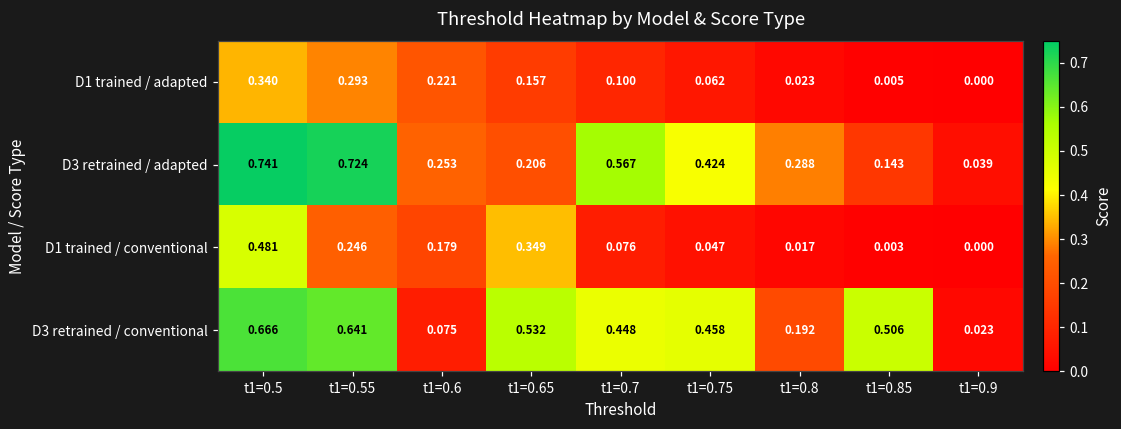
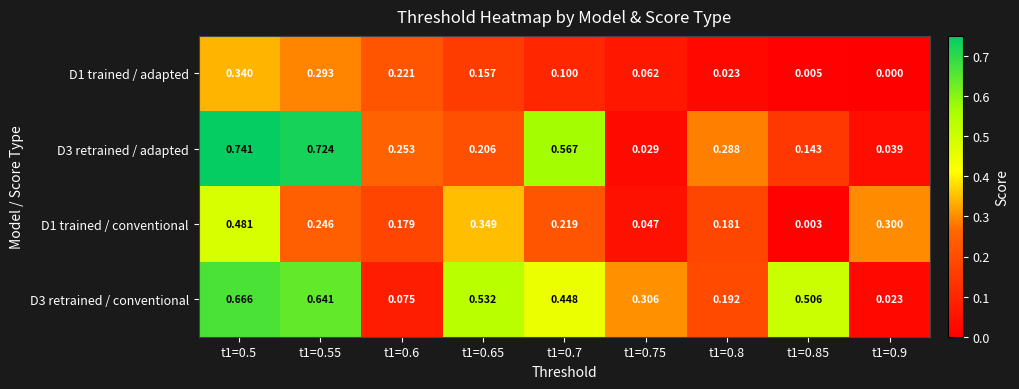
  {
    "D1 trained / adapted": {
      "t1=0.5": 0.340,
      "t1=0.55": 0.293,
      "t1=0.6": 0.221,
      "t1=0.65": 0.157,
      "t1=0.7": 0.100,
      "t1=0.75": 0.062,
      "t1=0.8": 0.023,
      "t1=0.85": 0.005,
      "t1=0.9": 0.000
    },
    "D3 retrained / adapted": {
      "t1=0.5": 0.741,
      "t1=0.55": 0.724,
      "t1=0.6": 0.253,
      "t1=0.65": 0.206,
      "t1=0.7": 0.567,
-     "t1=0.75": 0.424,
+     "t1=0.75": 0.029,
      "t1=0.8": 0.288,
      "t1=0.85": 0.143,
      "t1=0.9": 0.039
    },
    "D1 trained / conventional": {
      "t1=0.5": 0.481,
      "t1=0.55": 0.246,
      "t1=0.6": 0.179,
      "t1=0.65": 0.349,
-     "t1=0.7": 0.076,
+     "t1=0.7": 0.219,
      "t1=0.75": 0.047,
-     "t1=0.8": 0.017,
+     "t1=0.8": 0.181,
      "t1=0.85": 0.003,
-     "t1=0.9": 0.000
+     "t1=0.9": 0.300
    },
    "D3 retrained / conventional": {
      "t1=0.5": 0.666,
      "t1=0.55": 0.641,
      "t1=0.6": 0.075,
      "t1=0.65": 0.532,
      "t1=0.7": 0.448,
-     "t1=0.75": 0.458,
+     "t1=0.75": 0.306,
      "t1=0.8": 0.192,
      "t1=0.85": 0.506,
      "t1=0.9": 0.023
    }
  }
